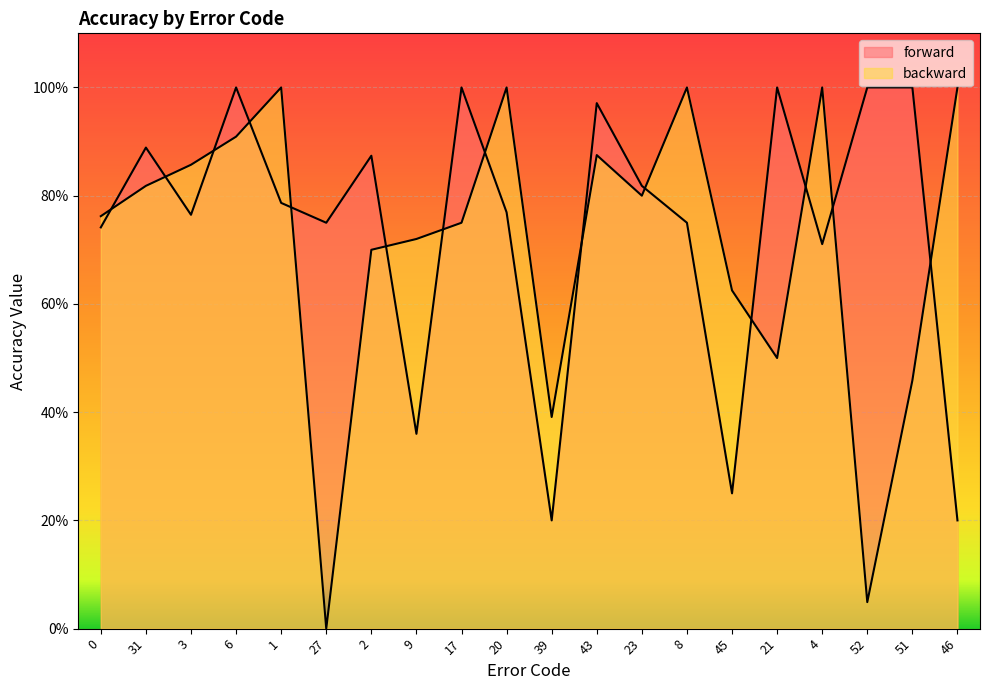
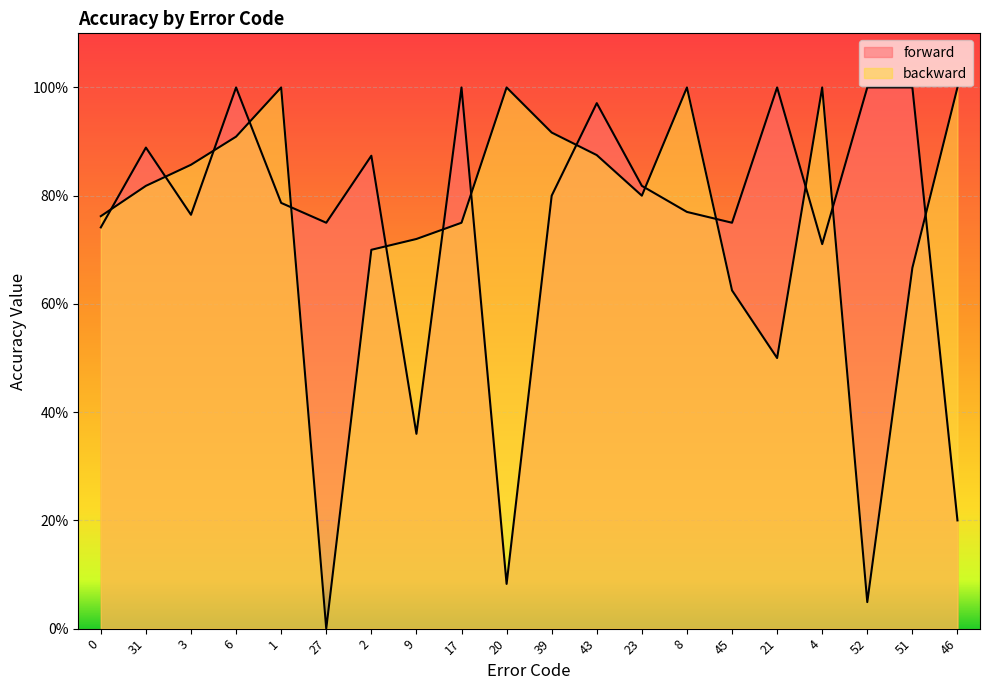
  {
    "forward": {
      "0": "74%",
      "31": "89%",
      "3": "76%",
      "6": "100%",
      "1": "79%",
      "27": "75%",
      "2": "87%",
      "9": "36%",
      "17": "100%",
-     "20": "77%",
-     "39": "20%",
+     "20": "8%",
+     "39": "80%",
      "43": "97%",
      "23": "82%",
-     "8": "75%",
-     "45": "25%",
+     "8": "77%",
+     "45": "75%",
      "21": "100%",
      "4": "71%",
      "52": "100%",
      "51": "100%",
      "46": "20%"
    },
    "backward": {
      "0": "76%",
      "31": "82%",
      "3": "86%",
      "6": "91%",
      "1": "100%",
      "27": "0%",
      "2": "70%",
      "9": "72%",
      "17": "75%",
      "20": "100%",
-     "39": "39%",
+     "39": "92%",
      "43": "88%",
      "23": "80%",
      "8": "100%",
      "45": "63%",
      "21": "50%",
      "4": "100%",
      "52": "5%",
-     "51": "46%",
+     "51": "67%",
      "46": "100%"
    }
  }
